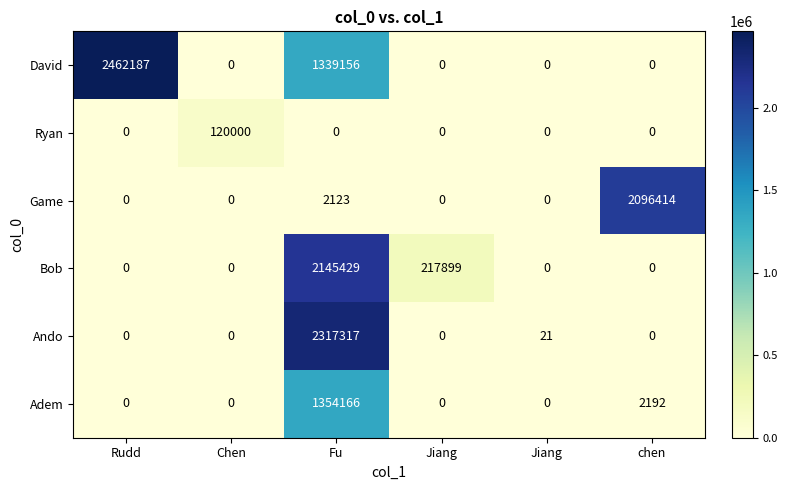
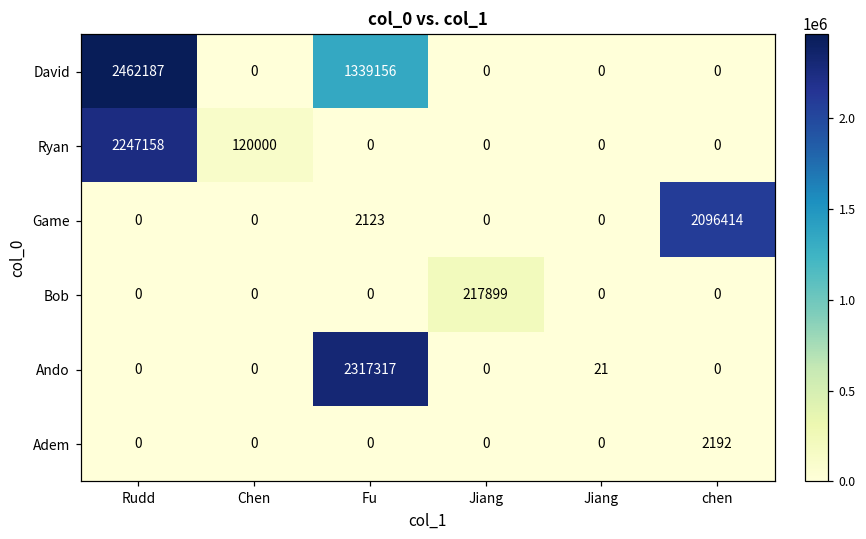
  {
    "David": {
      "Rudd": 2462187,
      "Chen": 0,
      "Fu": 1339156,
      "chen": 0
    },
    "Ryan": {
-     "Rudd": 0,
+     "Rudd": 2247158,
      "Chen": 120000,
      "Fu": 0,
      "chen": 0
    },
    "Game": {
      "Rudd": 0,
      "Chen": 0,
      "Fu": 2123,
      "chen": 2096414
    },
    "Bob": {
      "Rudd": 0,
      "Chen": 0,
-     "Fu": 2145429,
+     "Fu": 0,
      "chen": 0
    },
    "Ando": {
      "Rudd": 0,
      "Chen": 0,
      "Fu": 2317317,
      "chen": 0
    },
    "Adem": {
      "Rudd": 0,
      "Chen": 0,
-     "Fu": 1354166,
+     "Fu": 0,
      "chen": 2192
    }
  }
